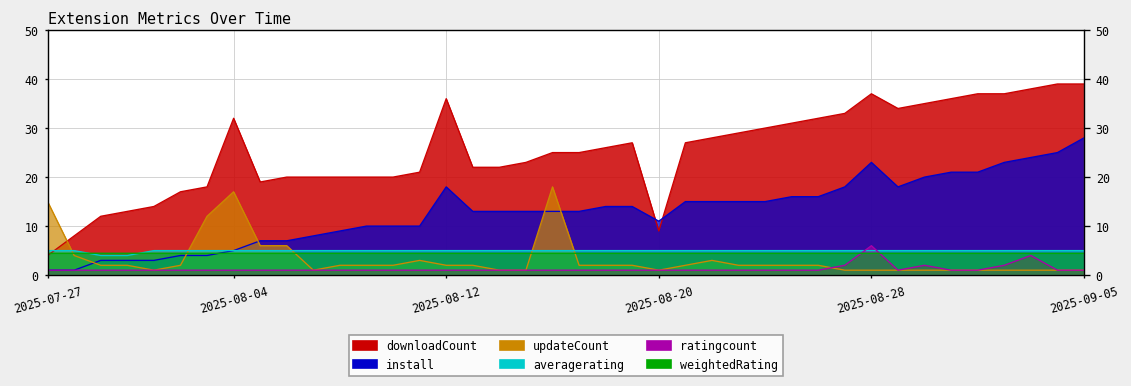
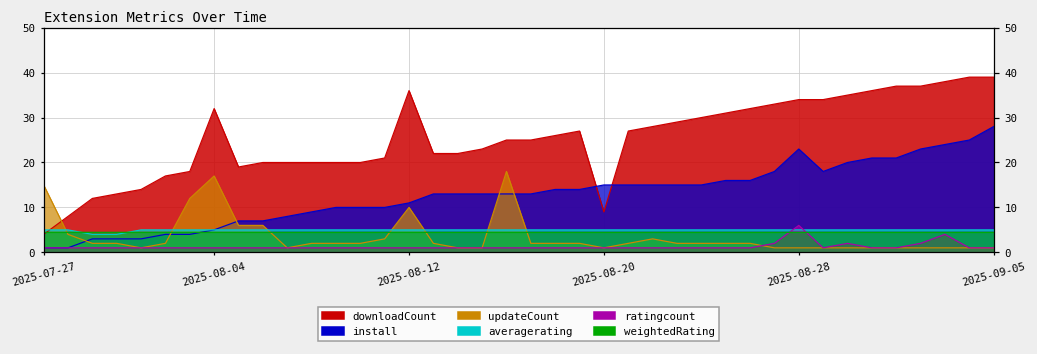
  {
    "downloadCount": {
      "2025-08-04": 32,
      "2025-08-12": 36,
      "2025-08-20": 9,
-     "2025-08-28": 37,
+     "2025-08-28": 34,
      "2025-09-05": 39
    },
    "install": {
-     "2025-08-12": 18,
-     "2025-08-20": 11,
+     "2025-08-12": 11,
+     "2025-08-20": 15,
      "2025-08-28": 23,
      "2025-09-05": 28
    },
    "updateCount": {
      "2025-07-27": 15,
      "2025-08-04": 17,
-     "2025-08-12": 2,
+     "2025-08-12": 10,
      "2025-08-28": 1
    },
    "ratingcount": {
      "2025-08-04": 1,
      "2025-08-12": 1,
      "2025-08-28": 6
    }
  }
